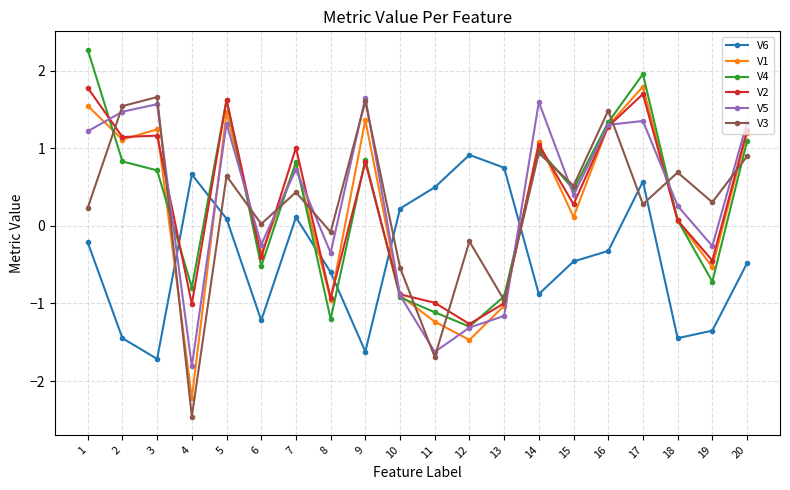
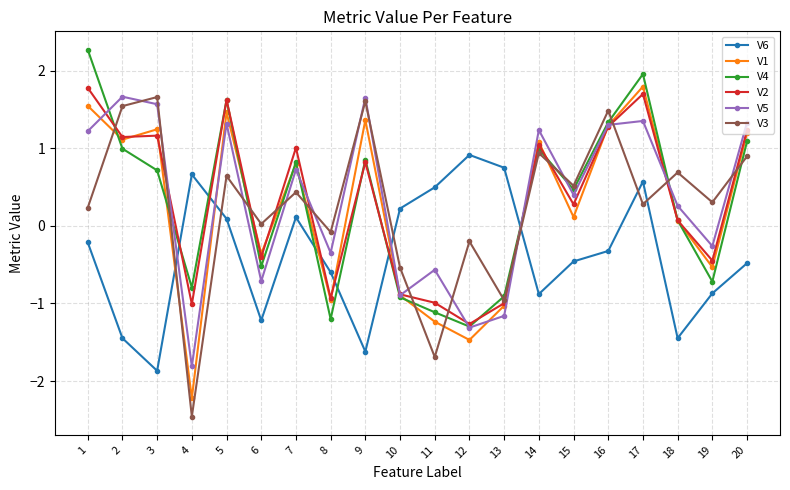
  {
    "V6": {
      "1": -0.2,
      "2": -1.4,
-     "3": -1.7,
+     "3": -1.9,
      "4": 0.7,
      "5": 0.1,
      "6": -1.2,
      "7": 0.1,
      "8": -0.6,
      "9": -1.6,
      "10": 0.2,
      "11": 0.5,
      "12": 0.9,
      "13": 0.7,
      "14": -0.9,
      "15": -0.5,
      "16": -0.3,
      "17": 0.6,
      "18": -1.4,
-     "19": -1.4,
+     "19": -0.9,
      "20": -0.5
    },
    "V1": {
      "1": 1.5,
      "2": 1.1,
      "3": 1.2,
      "4": -2.2,
      "5": 1.5,
      "6": -0.4,
      "9": 1.4,
      "11": -1.2,
      "12": -1.5,
      "14": 1.1,
      "15": 0.1,
      "17": 1.8,
      "19": -0.5
    },
    "V4": {
      "1": 2.3,
-     "2": 0.8,
+     "2": 1.0,
      "3": 0.7,
      "4": -0.8,
      "6": -0.5,
      "8": -1.2,
      "9": 0.9,
      "11": -1.1,
      "13": -0.9,
      "14": 1.0,
      "15": 0.5,
      "16": 1.3,
      "17": 2.0,
      "19": -0.7,
      "20": 1.1
    },
    "V2": {
      "1": 1.8,
      "2": 1.1,
      "3": 1.2,
      "4": -1.0,
      "6": -0.4,
      "7": 1.0,
      "9": 0.8,
      "11": -1.0,
      "12": -1.3,
      "14": 1.0,
      "15": 0.3,
      "17": 1.7,
      "19": -0.4
    },
    "V5": {
      "1": 1.2,
-     "2": 1.5,
+     "2": 1.7,
      "3": 1.6,
      "4": -1.8,
      "5": 1.3,
-     "6": -0.2,
+     "6": -0.7,
      "7": 0.7,
      "8": -0.3,
      "9": 1.7,
-     "11": -1.6,
+     "11": -0.6,
      "13": -1.2,
-     "14": 1.6,
+     "14": 1.2,
      "15": 0.4,
      "17": 1.4,
      "18": 0.3,
      "19": -0.3
    },
    "V3": {
      "1": 0.2,
      "2": 1.5,
      "3": 1.7,
      "4": -2.5,
      "5": 0.6,
      "6": 0.0,
      "7": 0.4,
      "8": -0.1,
      "9": 1.6,
      "10": -0.5,
      "11": -1.7,
      "12": -0.2,
      "13": -1.0,
      "14": 0.9,
      "15": 0.5,
      "16": 1.5,
      "17": 0.3,
      "18": 0.7,
      "19": 0.3,
      "20": 0.9
    }
  }
